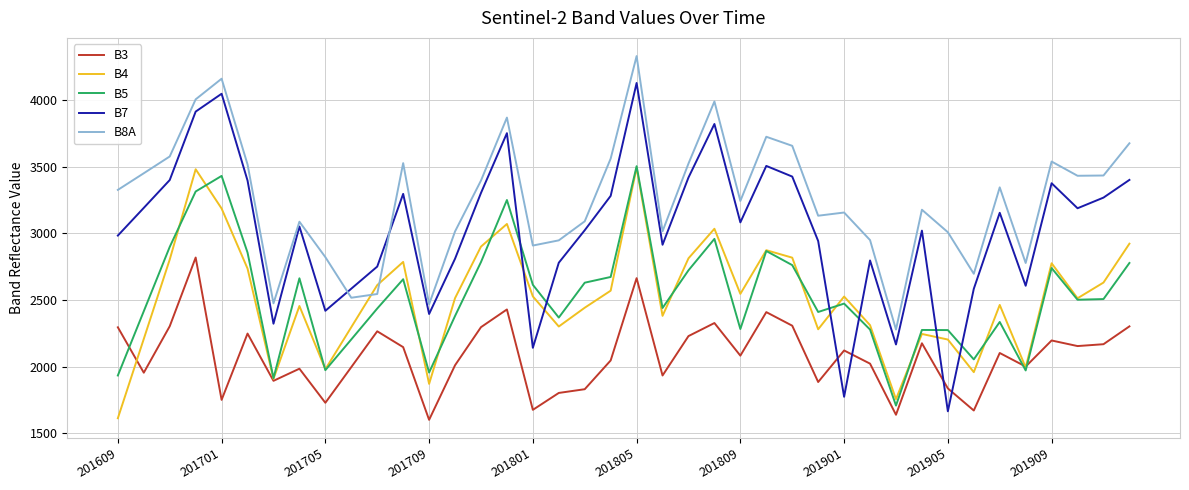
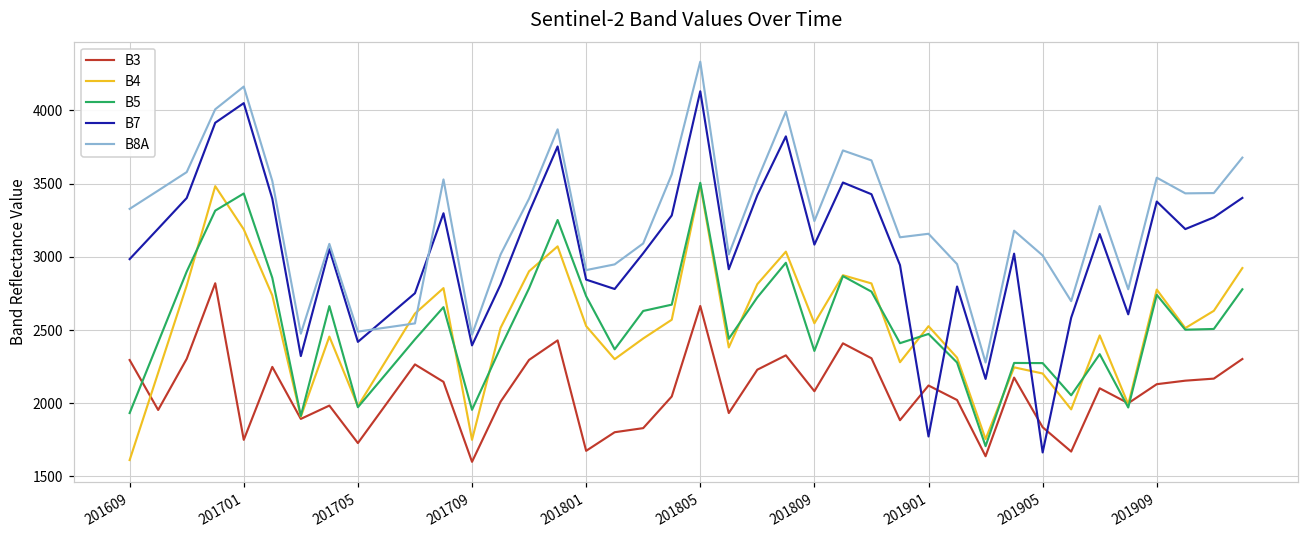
  {
    "B3": {
      "201609": 2300,
      "201701": 1750,
      "201705": 1730,
      "201709": 1600,
      "201801": 1680,
      "201805": 2660,
      "201809": 2080,
      "201901": 2120,
      "201905": 1840,
-     "201909": 2200
+     "201909": 2130
    },
    "B4": {
      "201609": 1610,
      "201701": 3190,
-     "201709": 1870,
+     "201709": 1750,
      "201801": 2530,
      "201809": 2550,
      "201901": 2530,
      "201905": 2200,
      "201909": 2780
    },
    "B5": {
      "201609": 1930,
      "201701": 3430,
      "201709": 1960,
-     "201801": 2610,
-     "201809": 2280,
+     "201801": 2730,
+     "201809": 2360,
      "201901": 2470,
      "201905": 2270,
      "201909": 2740
    },
    "B7": {
      "201609": 2980,
      "201701": 4050,
      "201705": 2420,
      "201709": 2400,
-     "201801": 2140,
+     "201801": 2840,
      "201805": 4130,
      "201809": 3080,
      "201901": 1770,
      "201905": 1660,
      "201909": 3380
    },
    "B8A": {
      "201609": 3330,
      "201701": 4160,
-     "201705": 2820,
+     "201705": 2490,
      "201709": 2470,
      "201801": 2910,
      "201805": 4330,
      "201809": 3240,
      "201901": 3160,
      "201905": 3010,
      "201909": 3540
    }
  }
